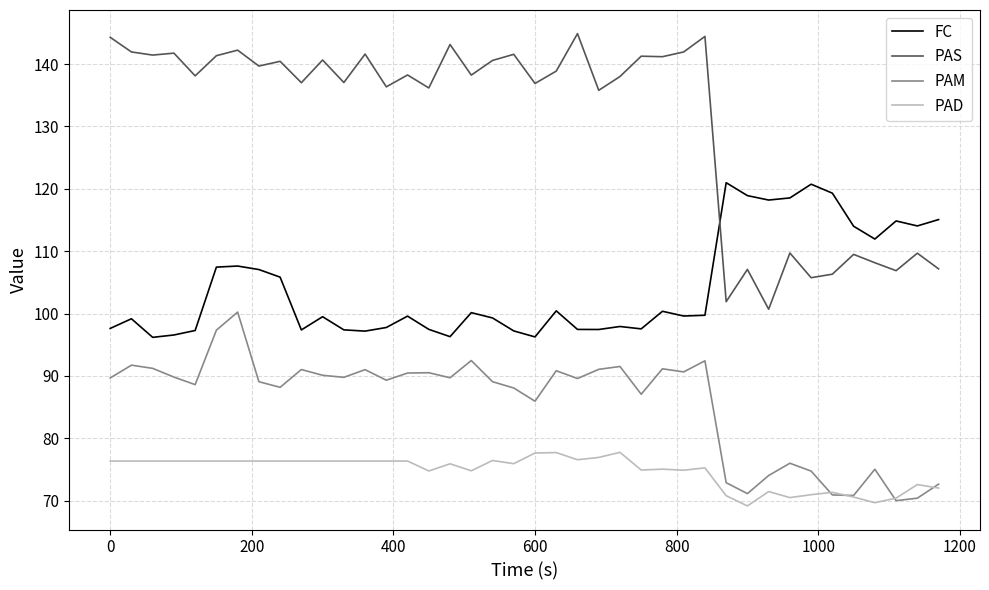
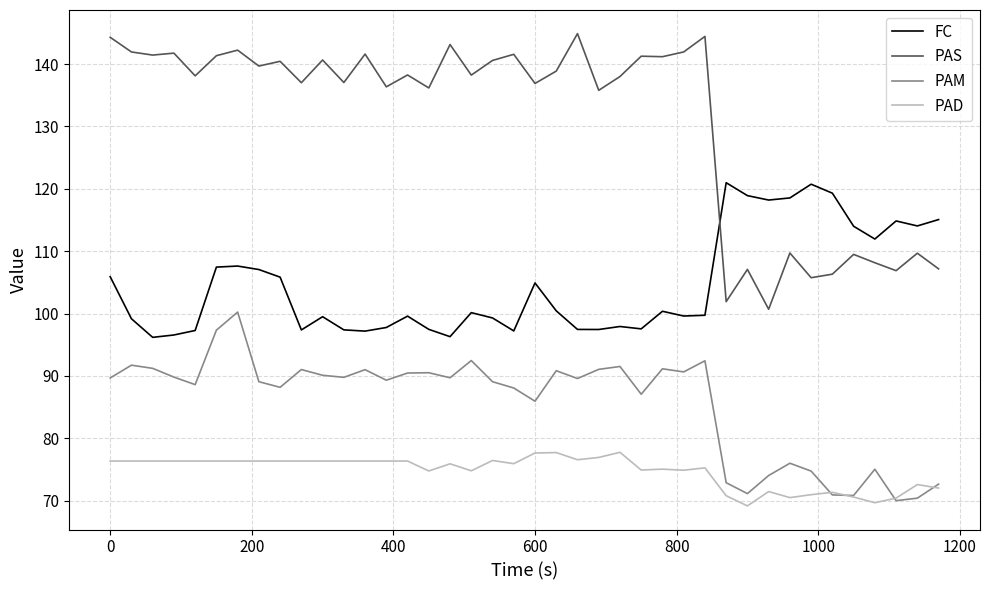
  {
    "FC": {
-     "0": 98,
-     "600": 96
+     "0": 106,
+     "600": 105
    },
    "PAS": {
      "0": 144,
      "600": 137
    },
    "PAM": {
      "0": 90,
      "600": 86
    },
    "PAD": {
      "0": 76,
      "600": 78
    }
  }
